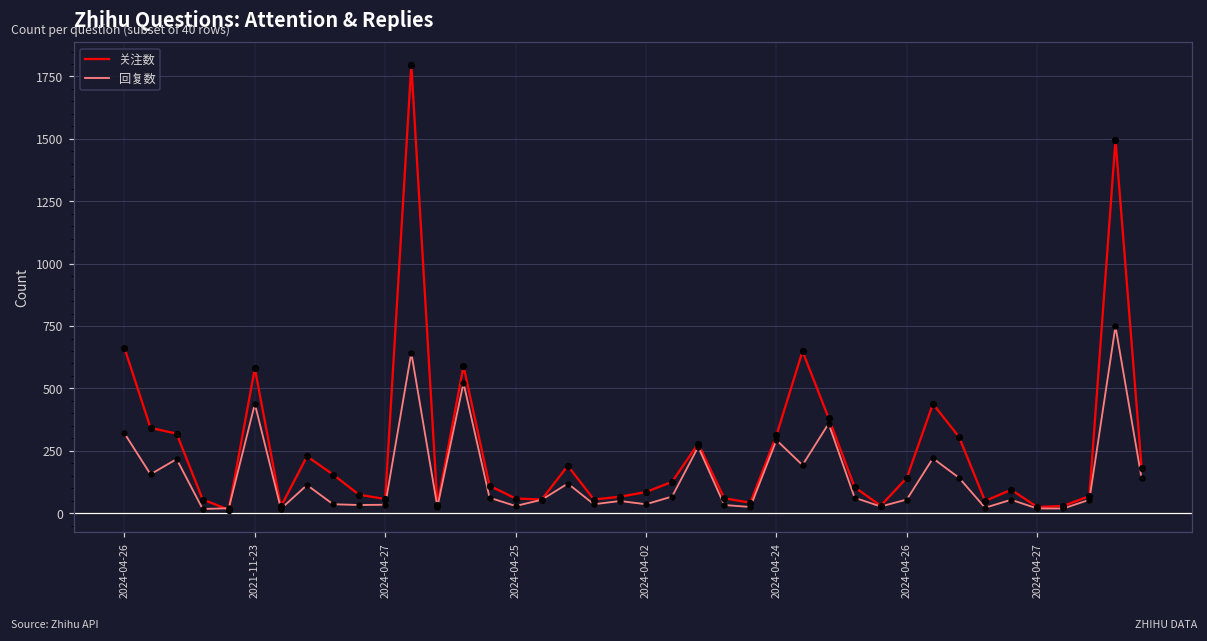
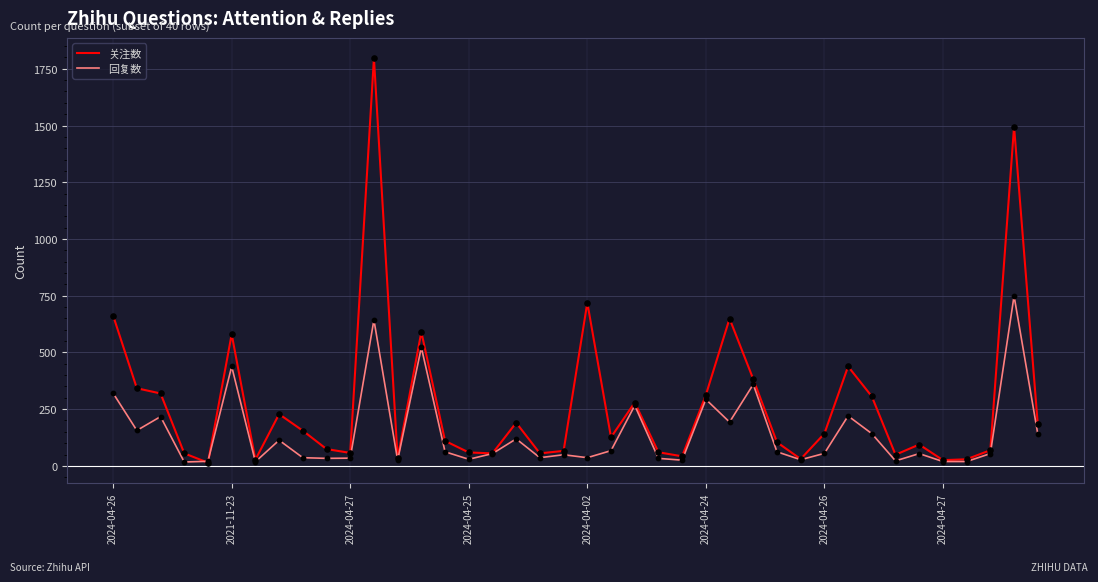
  {
    "关注数": {
      "2021-11-23": 580,
-     "2024-04-02": 90
+     "2024-04-02": 720
    },
    "回复数": {
      "2021-11-23": 440,
      "2024-04-02": 40
    }
  }
